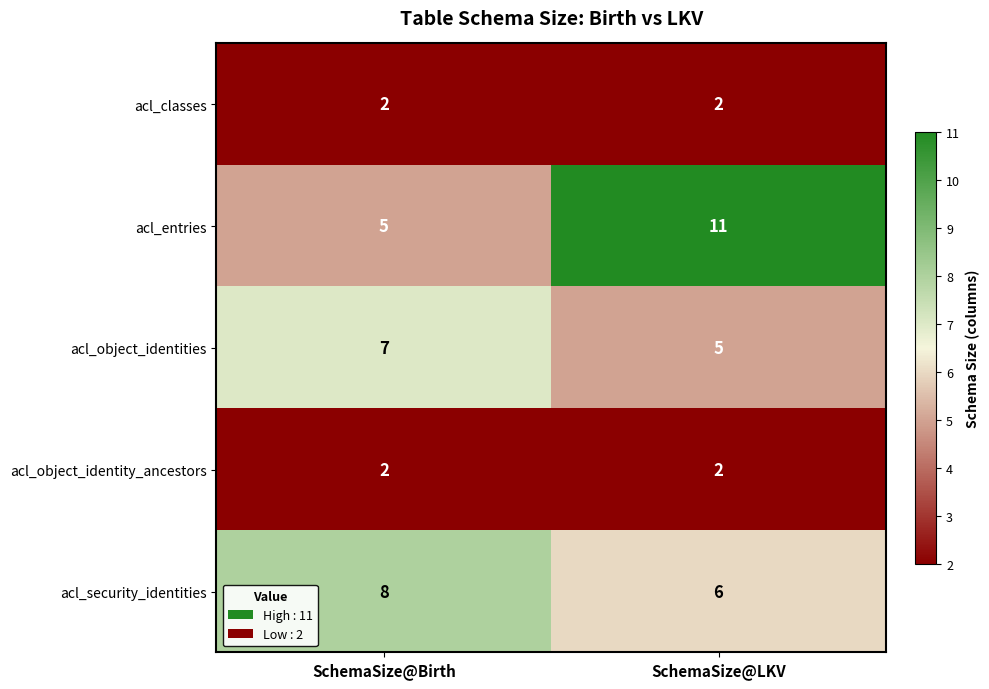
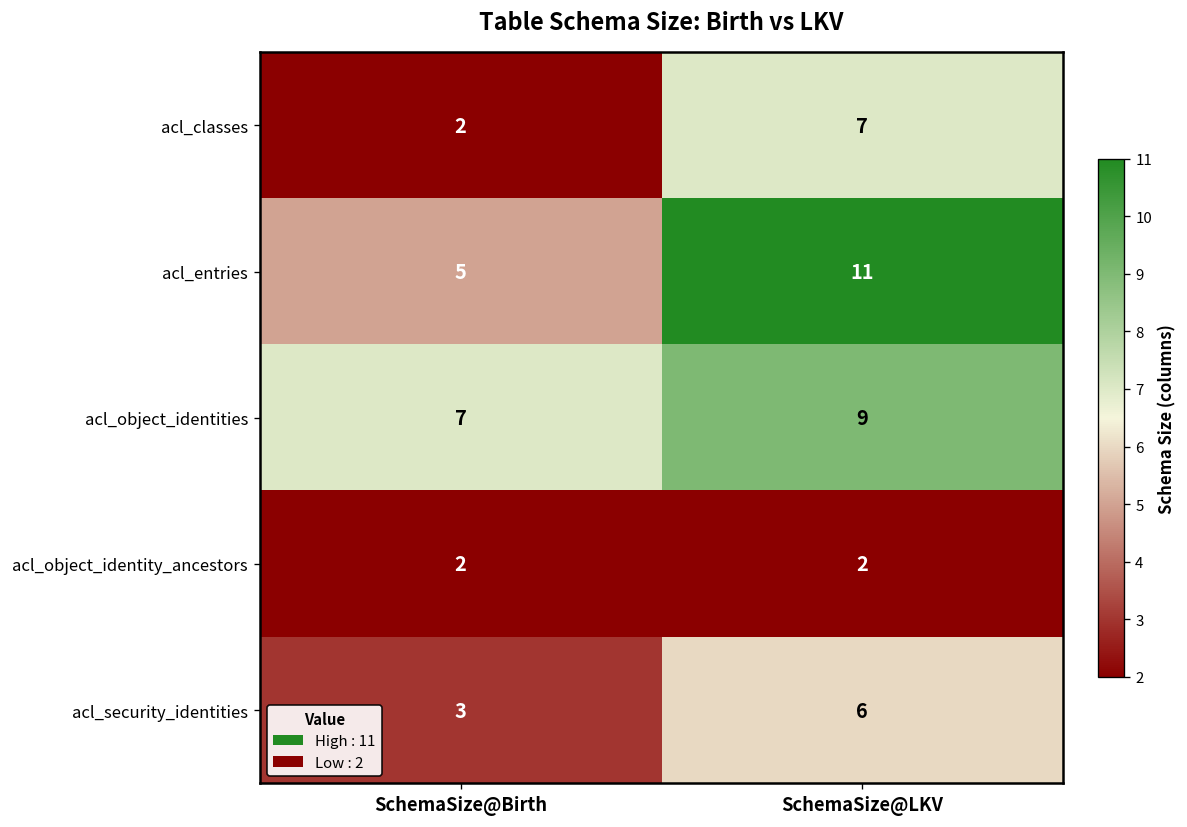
  {
    "acl_classes": {
      "SchemaSize@Birth": 2,
-     "SchemaSize@LKV": 2
+     "SchemaSize@LKV": 7
    },
    "acl_entries": {
      "SchemaSize@Birth": 5,
      "SchemaSize@LKV": 11
    },
    "acl_object_identities": {
      "SchemaSize@Birth": 7,
-     "SchemaSize@LKV": 5
+     "SchemaSize@LKV": 9
    },
    "acl_object_identity_ancestors": {
      "SchemaSize@Birth": 2,
      "SchemaSize@LKV": 2
    },
    "acl_security_identities": {
-     "SchemaSize@Birth": 8,
+     "SchemaSize@Birth": 3,
      "SchemaSize@LKV": 6
    }
  }
